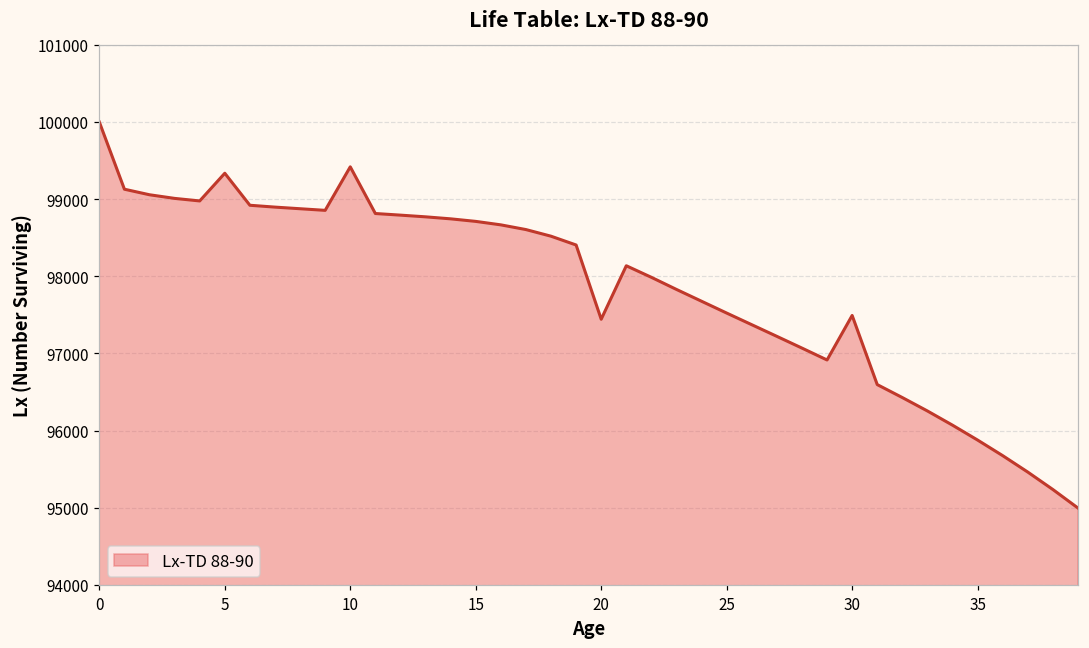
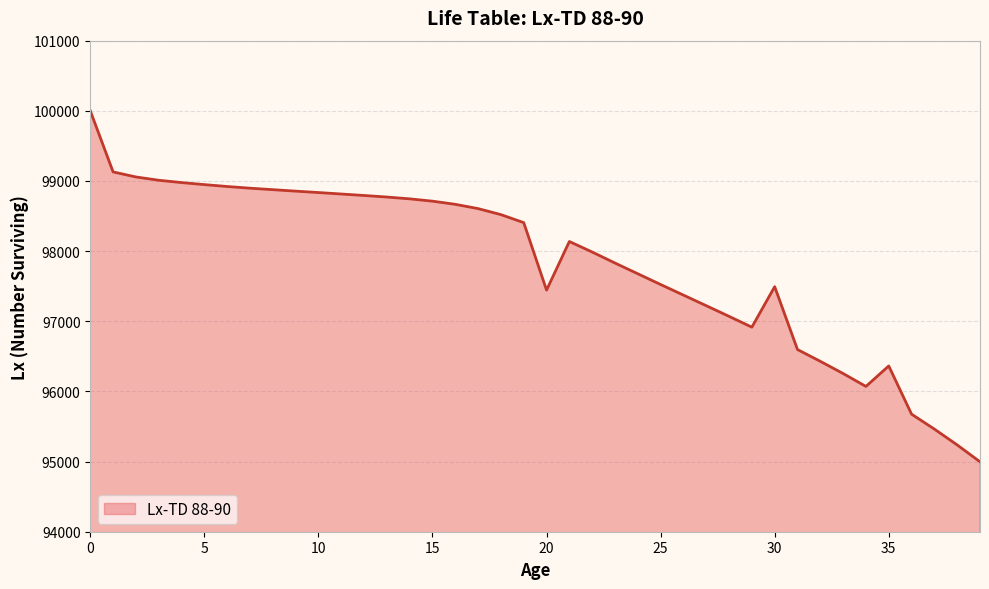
  {
    "0": 100000,
-   "5": 99300,
-   "10": 99400,
+   "5": 98900,
+   "10": 98800,
    "15": 98700,
    "20": 97400,
    "25": 97500,
    "30": 97500,
-   "35": 95900
+   "35": 96400
  }
